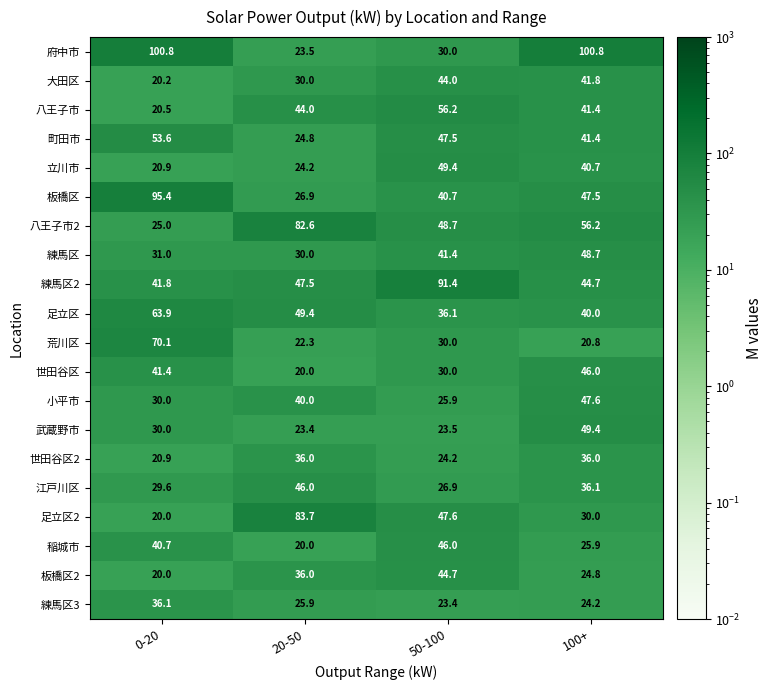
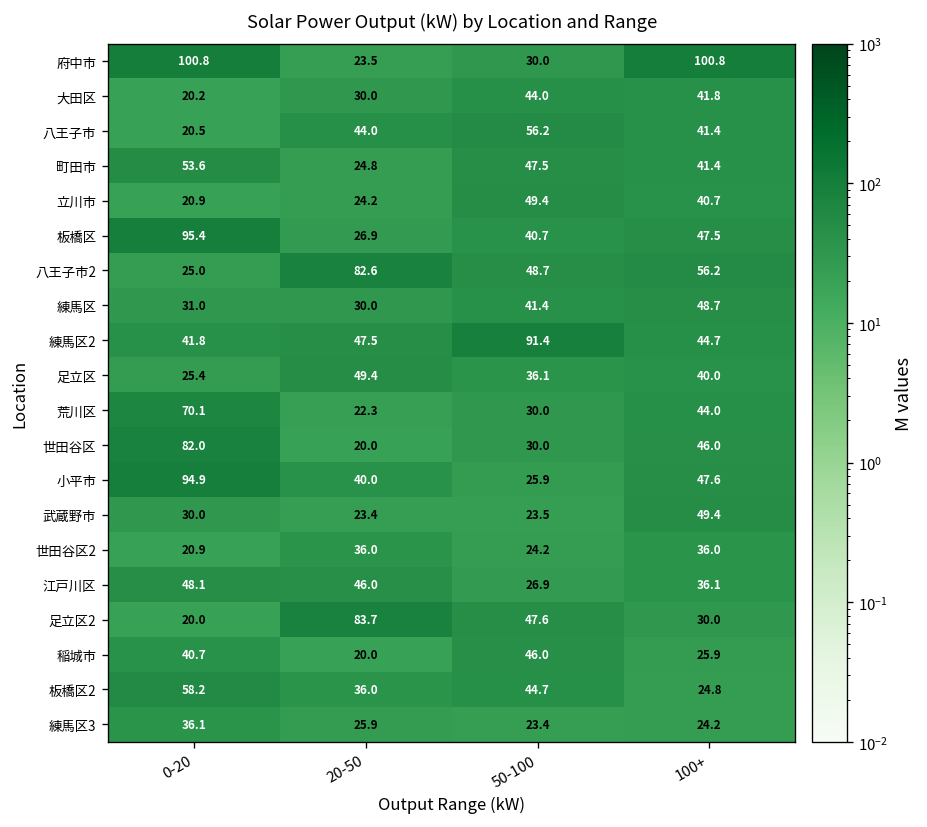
  {
    "府中市": {
      "0-20": 100.8,
      "20-50": 23.5,
      "50-100": 30.0,
      "100+": 100.8
    },
    "大田区": {
      "0-20": 20.2,
      "20-50": 30.0,
      "50-100": 44.0,
      "100+": 41.8
    },
    "八王子市": {
      "0-20": 20.5,
      "20-50": 44.0,
      "50-100": 56.2,
      "100+": 41.4
    },
    "町田市": {
      "0-20": 53.6,
      "20-50": 24.8,
      "50-100": 47.5,
      "100+": 41.4
    },
    "立川市": {
      "0-20": 20.9,
      "20-50": 24.2,
      "50-100": 49.4,
      "100+": 40.7
    },
    "板橋区": {
      "0-20": 95.4,
      "20-50": 26.9,
      "50-100": 40.7,
      "100+": 47.5
    },
    "八王子市2": {
      "0-20": 25.0,
      "20-50": 82.6,
      "50-100": 48.7,
      "100+": 56.2
    },
    "練馬区": {
      "0-20": 31.0,
      "20-50": 30.0,
      "50-100": 41.4,
      "100+": 48.7
    },
    "練馬区2": {
      "0-20": 41.8,
      "20-50": 47.5,
      "50-100": 91.4,
      "100+": 44.7
    },
    "足立区": {
-     "0-20": 63.9,
+     "0-20": 25.4,
      "20-50": 49.4,
      "50-100": 36.1,
      "100+": 40.0
    },
    "荒川区": {
      "0-20": 70.1,
      "20-50": 22.3,
      "50-100": 30.0,
-     "100+": 20.8
+     "100+": 44.0
    },
    "世田谷区": {
-     "0-20": 41.4,
+     "0-20": 82.0,
      "20-50": 20.0,
      "50-100": 30.0,
      "100+": 46.0
    },
    "小平市": {
-     "0-20": 30.0,
+     "0-20": 94.9,
      "20-50": 40.0,
      "50-100": 25.9,
      "100+": 47.6
    },
    "武蔵野市": {
      "0-20": 30.0,
      "20-50": 23.4,
      "50-100": 23.5,
      "100+": 49.4
    },
    "世田谷区2": {
      "0-20": 20.9,
      "20-50": 36.0,
      "50-100": 24.2,
      "100+": 36.0
    },
    "江戸川区": {
-     "0-20": 29.6,
+     "0-20": 48.1,
      "20-50": 46.0,
      "50-100": 26.9,
      "100+": 36.1
    },
    "足立区2": {
      "0-20": 20.0,
      "20-50": 83.7,
      "50-100": 47.6,
      "100+": 30.0
    },
    "稲城市": {
      "0-20": 40.7,
      "20-50": 20.0,
      "50-100": 46.0,
      "100+": 25.9
    },
    "板橋区2": {
-     "0-20": 20.0,
+     "0-20": 58.2,
      "20-50": 36.0,
      "50-100": 44.7,
      "100+": 24.8
    },
    "練馬区3": {
      "0-20": 36.1,
      "20-50": 25.9,
      "50-100": 23.4,
      "100+": 24.2
    }
  }
